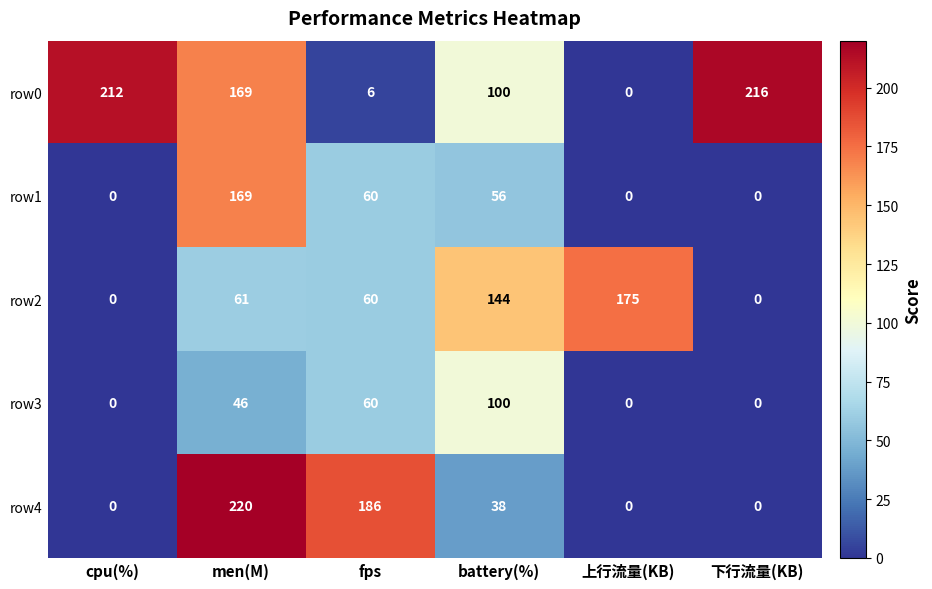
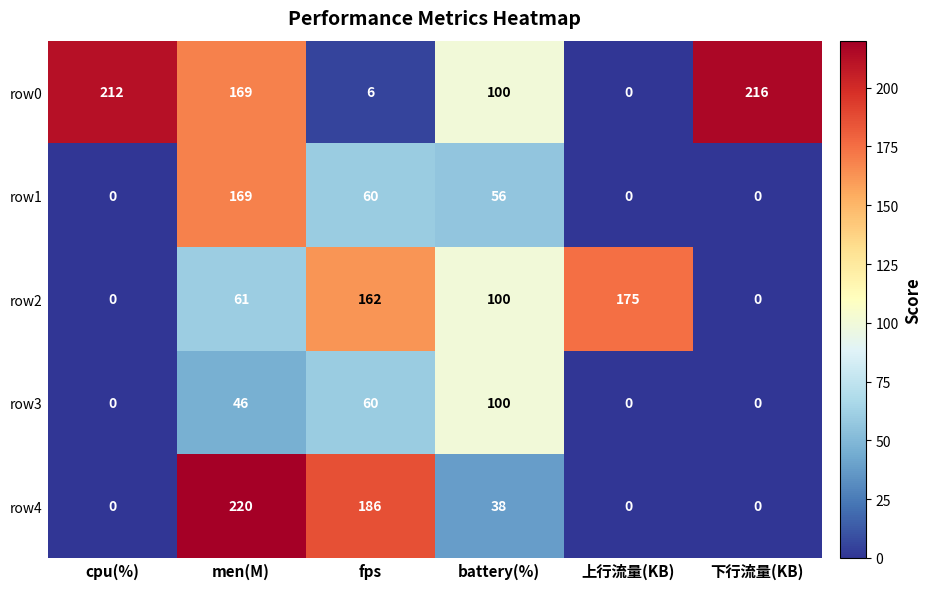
  {
    "row0": {
      "cpu(%)": 212,
      "men(M)": 169,
      "fps": 6,
      "battery(%)": 100,
      "上行流量(KB)": 0,
      "下行流量(KB)": 216
    },
    "row1": {
      "cpu(%)": 0,
      "men(M)": 169,
      "fps": 60,
      "battery(%)": 56,
      "上行流量(KB)": 0,
      "下行流量(KB)": 0
    },
    "row2": {
      "cpu(%)": 0,
      "men(M)": 61,
-     "fps": 60,
-     "battery(%)": 144,
+     "fps": 162,
+     "battery(%)": 100,
      "上行流量(KB)": 175,
      "下行流量(KB)": 0
    },
    "row3": {
      "cpu(%)": 0,
      "men(M)": 46,
      "fps": 60,
      "battery(%)": 100,
      "上行流量(KB)": 0,
      "下行流量(KB)": 0
    },
    "row4": {
      "cpu(%)": 0,
      "men(M)": 220,
      "fps": 186,
      "battery(%)": 38,
      "上行流量(KB)": 0,
      "下行流量(KB)": 0
    }
  }
